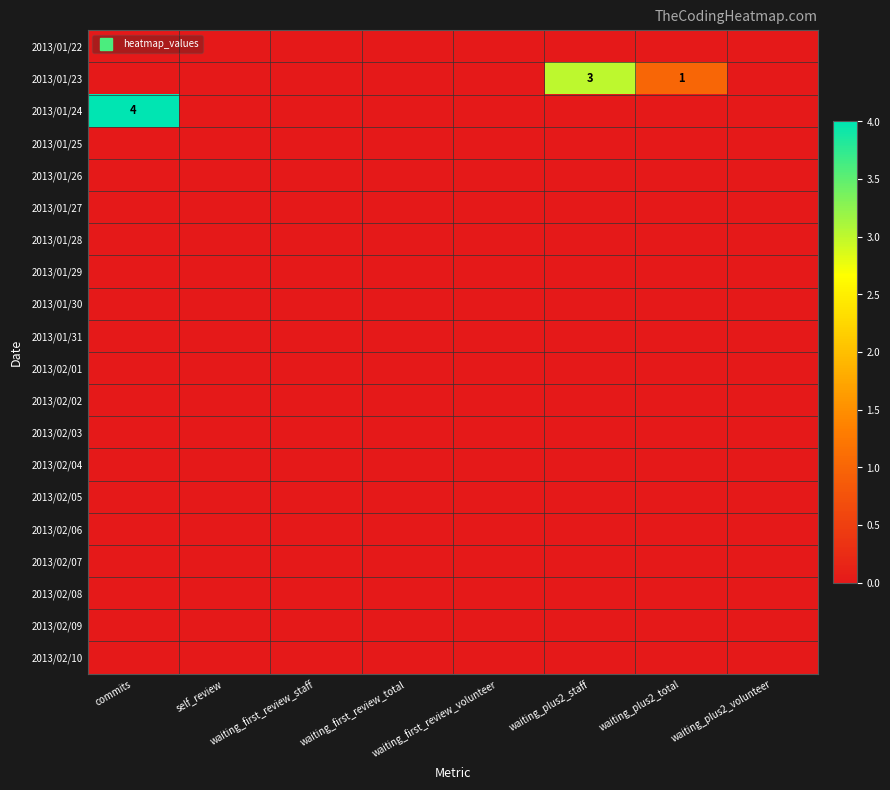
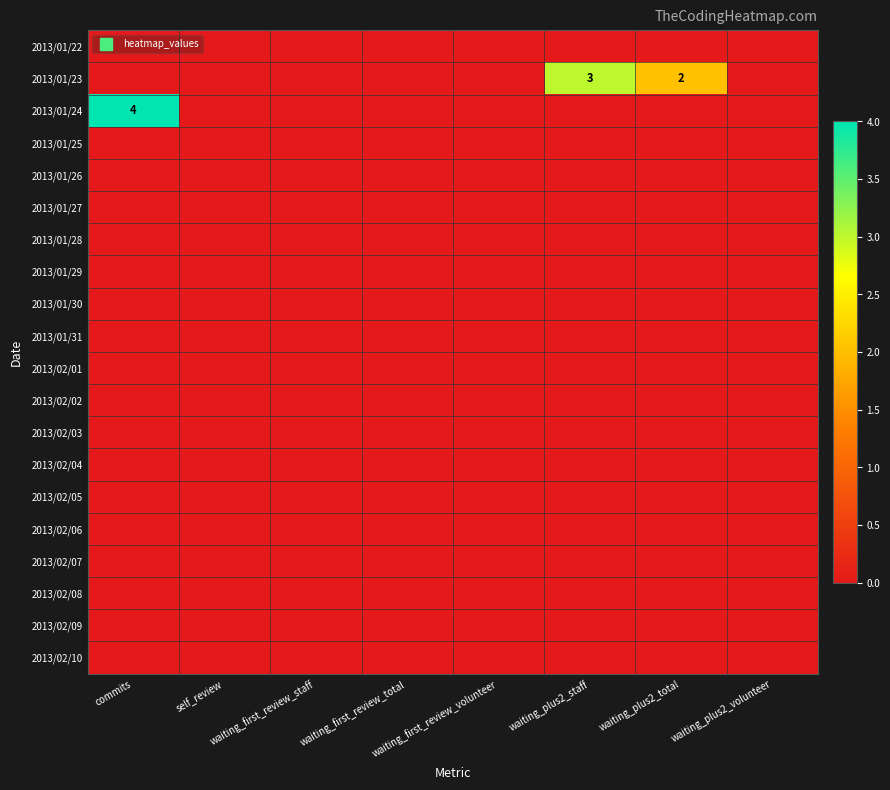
  {
    "2013/01/23": {
      "waiting_plus2_staff": 3,
-     "waiting_plus2_total": 1
+     "waiting_plus2_total": 2
    },
    "2013/01/24": {
      "commits": 4
    }
  }
